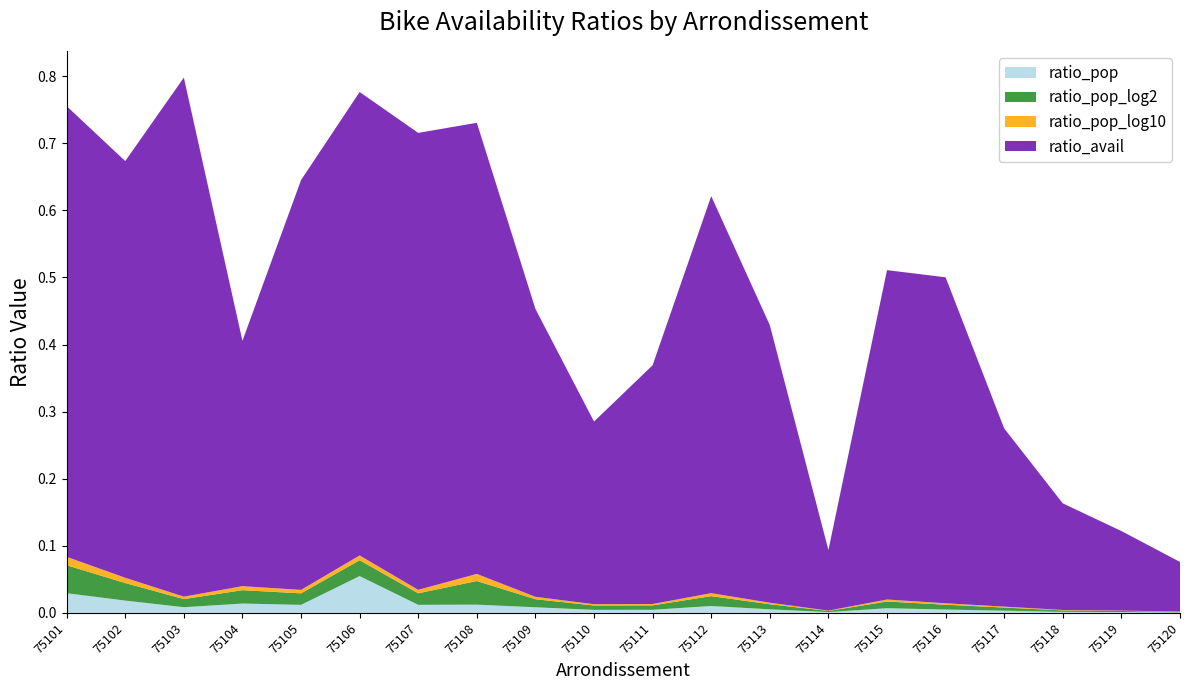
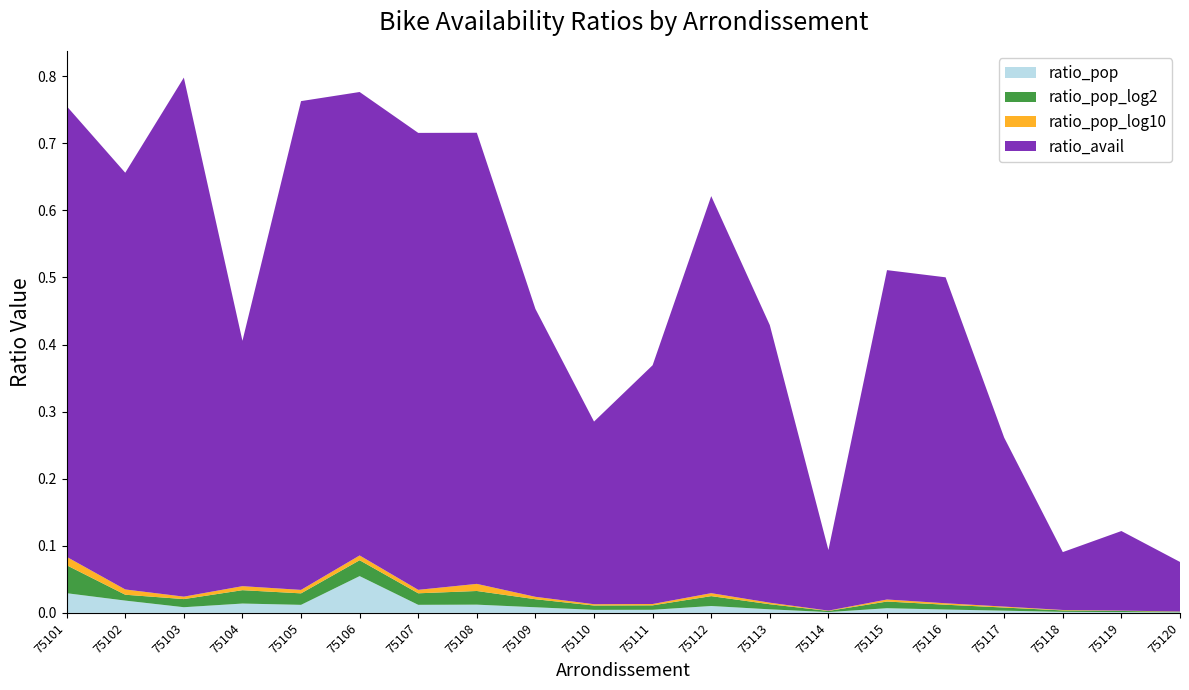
  {
    "ratio_pop": {
      "75101": 0.03,
      "75102": 0.02,
      "75103": 0.01,
      "75104": 0.01,
      "75105": 0.01,
      "75106": 0.05,
      "75107": 0.01,
      "75108": 0.01,
      "75109": 0.01,
      "75110": 0.00,
      "75111": 0.00,
      "75112": 0.01,
      "75113": 0.01,
      "75115": 0.01,
      "75116": 0.00
    },
    "ratio_pop_log2": {
      "75101": 0.04,
-     "75102": 0.03,
+     "75102": 0.01,
      "75104": 0.02,
      "75105": 0.02,
      "75106": 0.02,
      "75107": 0.02,
-     "75108": 0.04,
+     "75108": 0.02,
      "75112": 0.01
    },
    "ratio_pop_log10": {
      "75101": 0.01,
      "75102": 0.01,
      "75104": 0.01,
      "75105": 0.01,
      "75106": 0.01,
      "75107": 0.01,
      "75108": 0.01,
      "75112": 0.00
    },
    "ratio_avail": {
      "75101": 0.67,
      "75102": 0.62,
      "75103": 0.77,
      "75104": 0.37,
-     "75105": 0.61,
+     "75105": 0.73,
      "75106": 0.69,
      "75107": 0.68,
      "75108": 0.67,
      "75109": 0.43,
      "75110": 0.27,
      "75111": 0.36,
      "75112": 0.59,
      "75113": 0.41,
      "75114": 0.09,
      "75115": 0.49,
      "75116": 0.49,
-     "75117": 0.27,
-     "75118": 0.16,
+     "75117": 0.25,
+     "75118": 0.09,
      "75119": 0.12,
      "75120": 0.07
    }
  }
